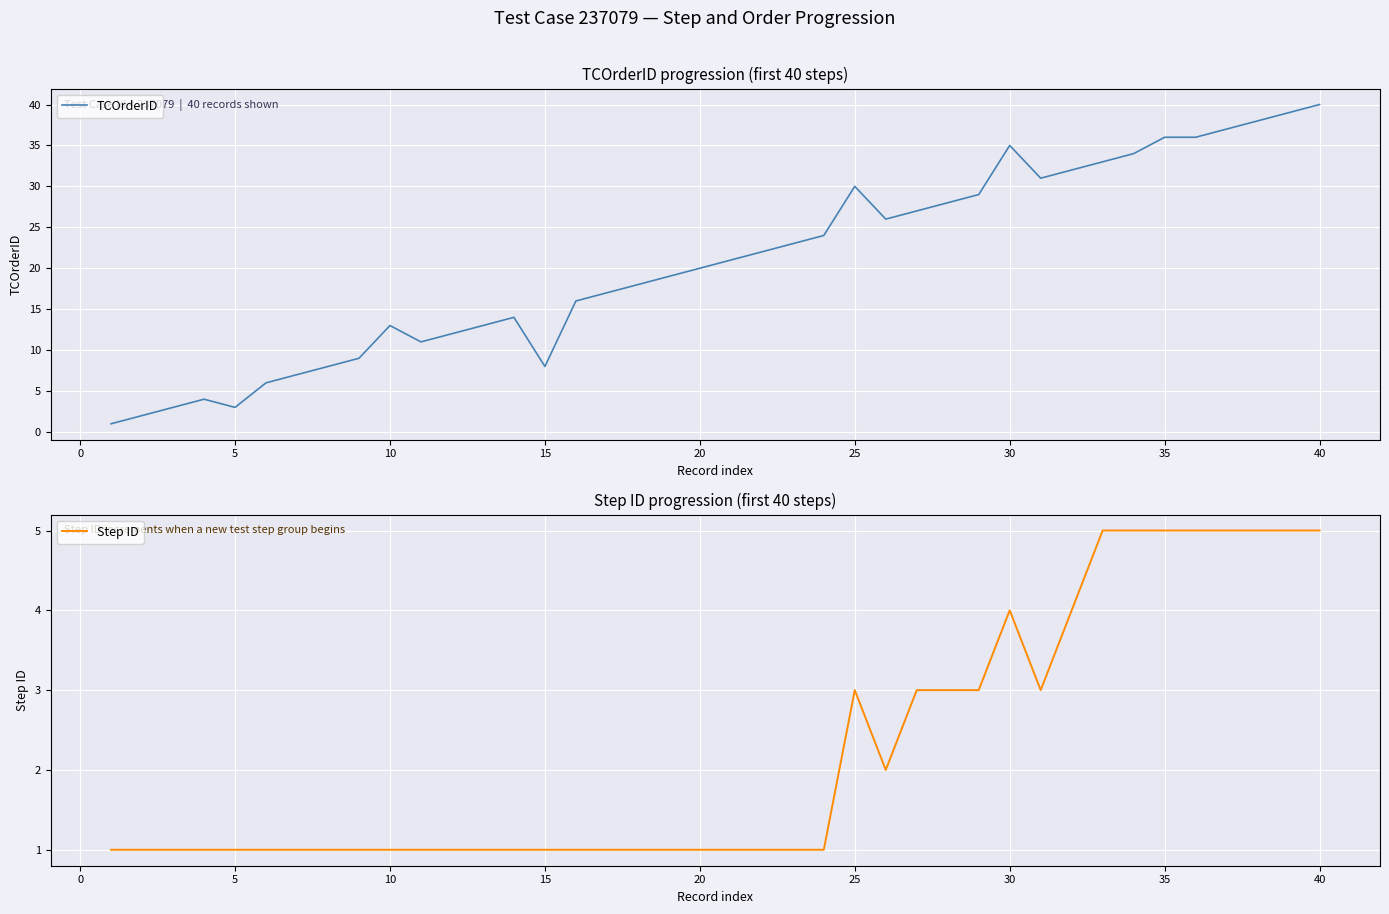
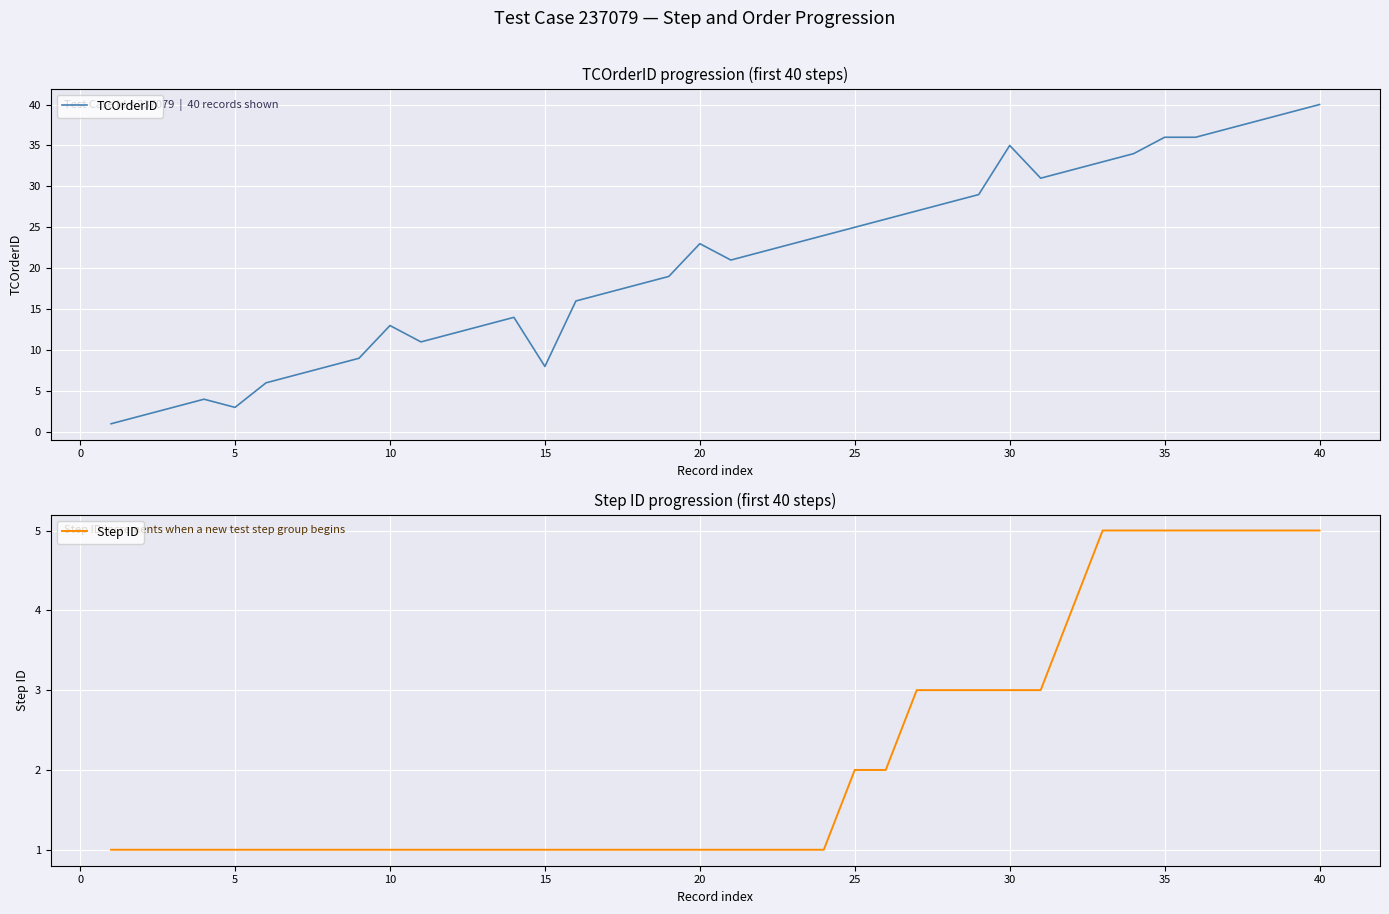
  {
    "TCOrderID progression (first 40 steps)": {
      "5": 3,
      "10": 13,
      "15": 8,
-     "20": 20,
-     "25": 30,
+     "20": 23,
+     "25": 25,
      "30": 35,
      "35": 36,
      "40": 40
    },
    "Step ID progression (first 40 steps)": {
      "5": 1,
      "10": 1,
      "15": 1,
      "20": 1,
-     "25": 3,
-     "30": 4,
+     "25": 2,
+     "30": 3,
      "35": 5,
      "40": 5
    }
  }
